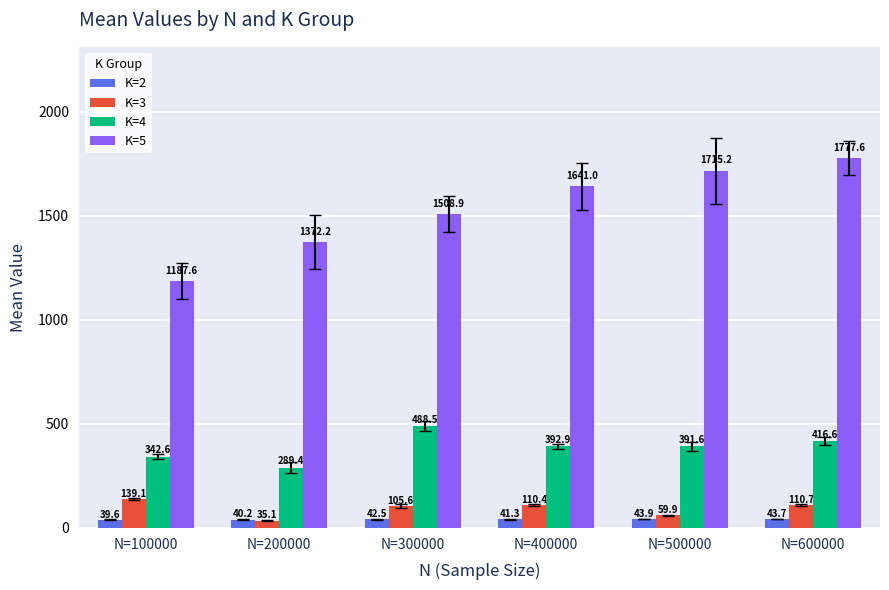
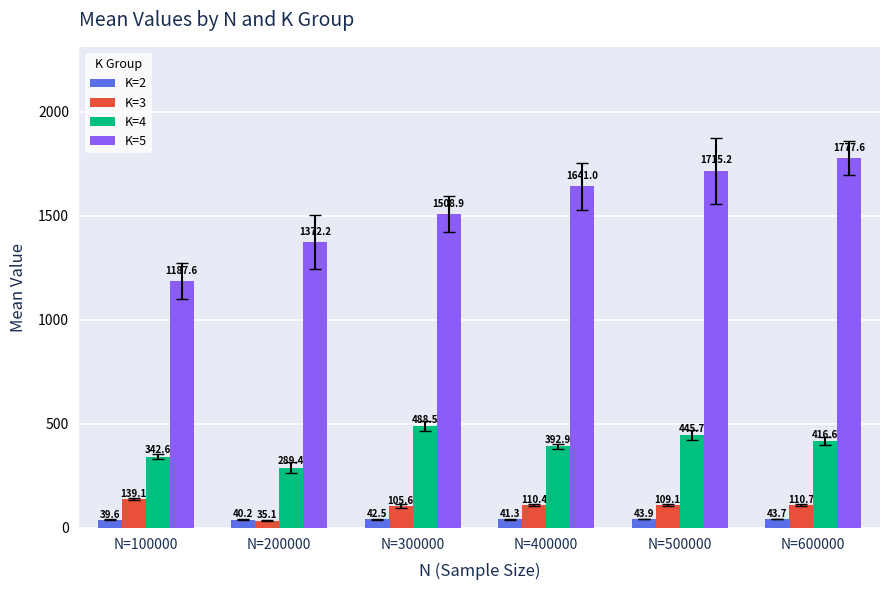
  {
    "K=3": {
-     "N=500000": 59.9
+     "N=500000": 109.1
    },
    "K=4": {
-     "N=500000": 391.6
+     "N=500000": 445.7
    }
  }
